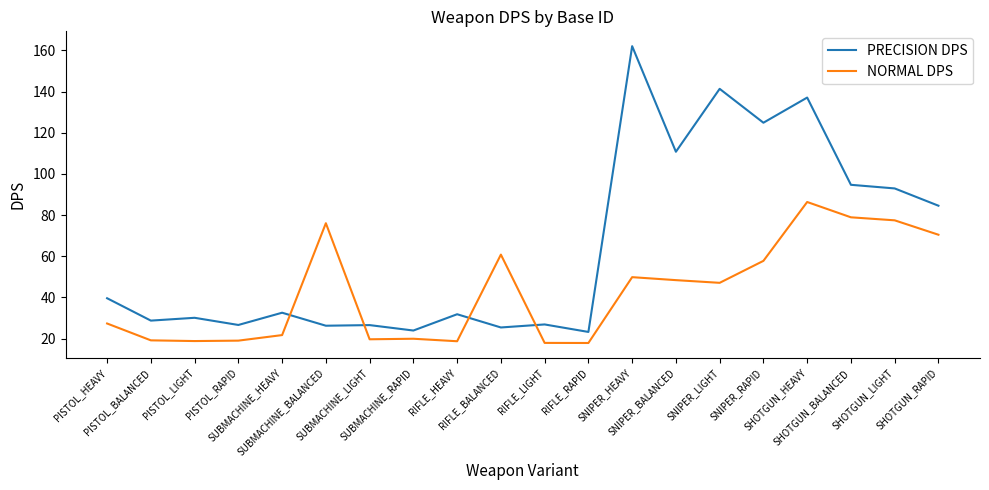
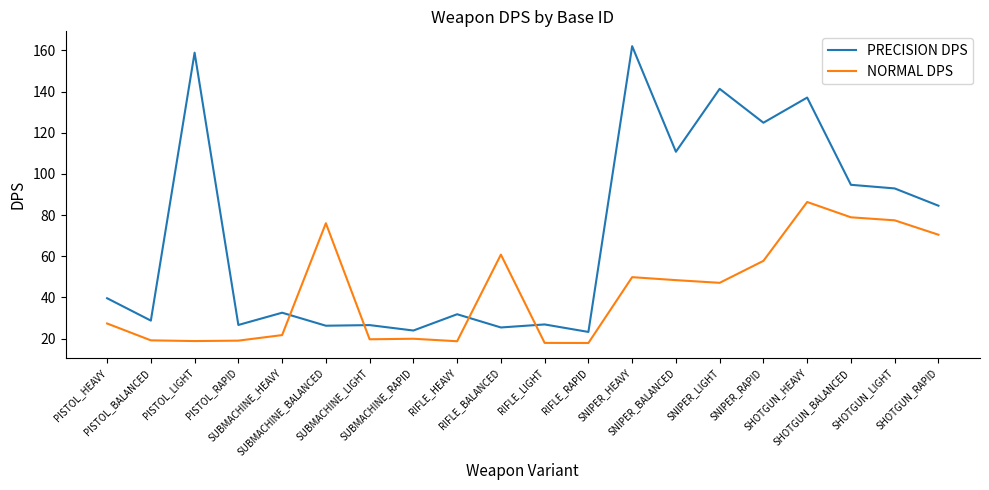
  {
    "PRECISION DPS": {
      "PISTOL_HEAVY": 40,
      "PISTOL_BALANCED": 29,
-     "PISTOL_LIGHT": 30,
+     "PISTOL_LIGHT": 159,
      "PISTOL_RAPID": 27,
      "SUBMACHINE_HEAVY": 33,
      "SUBMACHINE_BALANCED": 26,
      "SUBMACHINE_LIGHT": 27,
      "SUBMACHINE_RAPID": 24,
      "RIFLE_HEAVY": 32,
      "RIFLE_BALANCED": 25,
      "RIFLE_LIGHT": 27,
      "RIFLE_RAPID": 23,
      "SNIPER_HEAVY": 162,
      "SNIPER_BALANCED": 111,
      "SNIPER_LIGHT": 141,
      "SNIPER_RAPID": 125,
      "SHOTGUN_HEAVY": 137,
      "SHOTGUN_BALANCED": 95,
      "SHOTGUN_LIGHT": 93,
      "SHOTGUN_RAPID": 85
    },
    "NORMAL DPS": {
      "PISTOL_HEAVY": 27,
      "PISTOL_BALANCED": 19,
      "PISTOL_LIGHT": 19,
      "PISTOL_RAPID": 19,
      "SUBMACHINE_HEAVY": 22,
      "SUBMACHINE_BALANCED": 76,
      "SUBMACHINE_LIGHT": 20,
      "SUBMACHINE_RAPID": 20,
      "RIFLE_HEAVY": 19,
      "RIFLE_BALANCED": 61,
      "RIFLE_LIGHT": 18,
      "RIFLE_RAPID": 18,
      "SNIPER_HEAVY": 50,
      "SNIPER_BALANCED": 48,
      "SNIPER_LIGHT": 47,
      "SNIPER_RAPID": 58,
      "SHOTGUN_HEAVY": 86,
      "SHOTGUN_BALANCED": 79,
      "SHOTGUN_LIGHT": 77,
      "SHOTGUN_RAPID": 70
    }
  }
